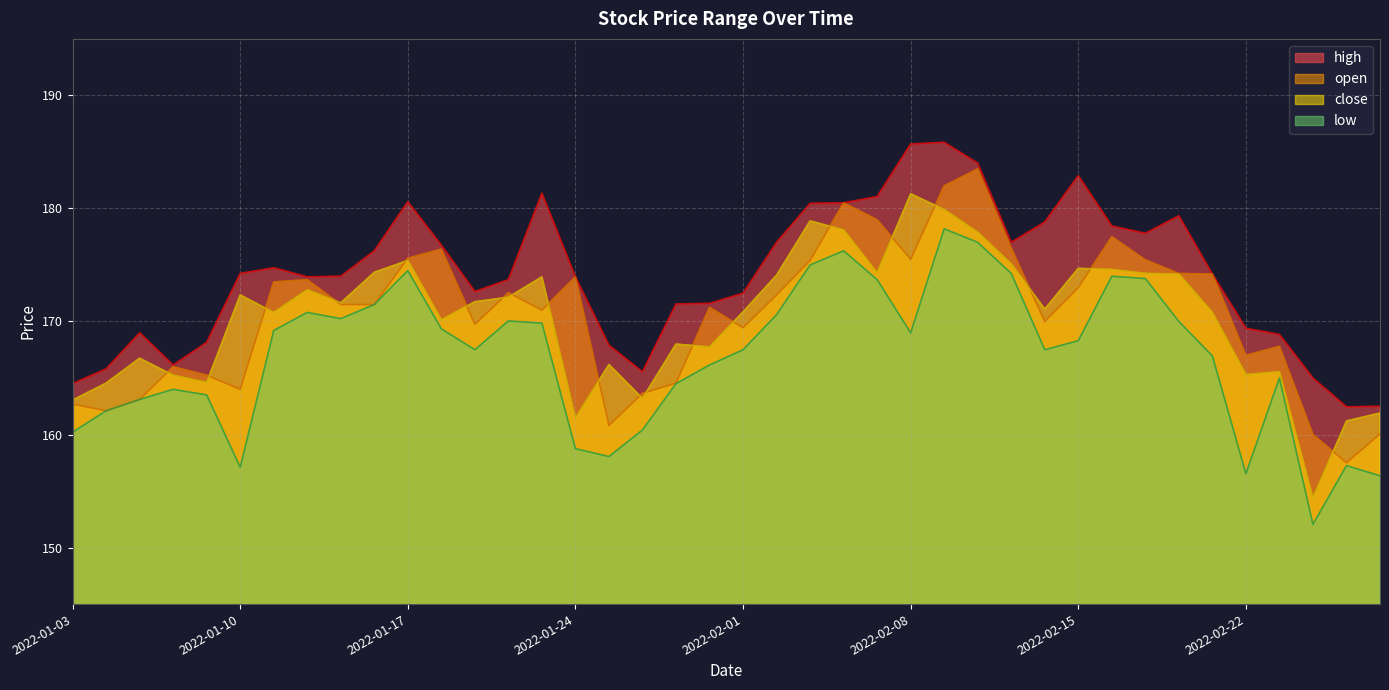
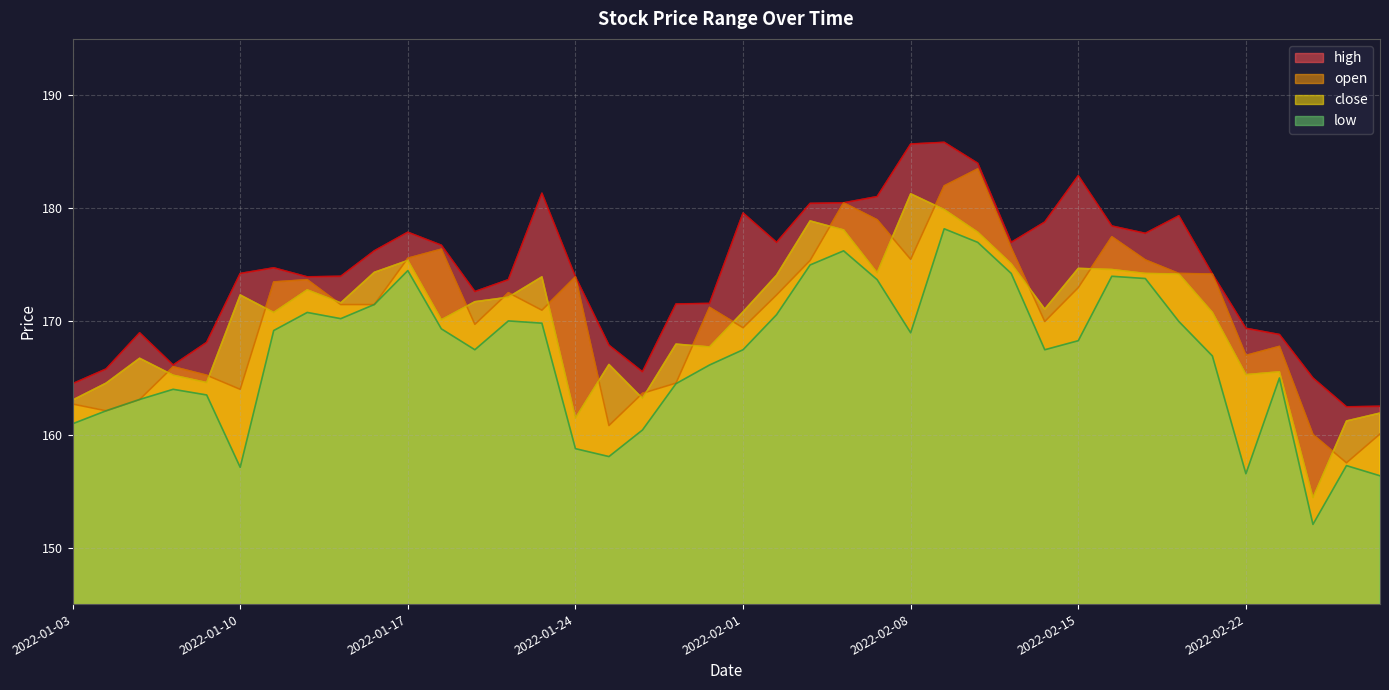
  {
    "high": {
      "2022-01-03": 164.5,
      "2022-01-10": 174.3,
-     "2022-01-17": 180.6,
-     "2022-02-01": 172.5,
+     "2022-01-17": 177.9,
+     "2022-02-01": 179.6,
      "2022-02-08": 185.7,
      "2022-02-15": 182.9,
      "2022-02-22": 169.4
    },
    "low": {
-     "2022-01-03": 160.2,
+     "2022-01-03": 161.0,
      "2022-01-10": 157.1,
      "2022-01-17": 174.5,
      "2022-01-24": 158.8,
      "2022-02-01": 167.5,
      "2022-02-08": 169.0,
      "2022-02-15": 168.3,
      "2022-02-22": 156.5
    }
  }
